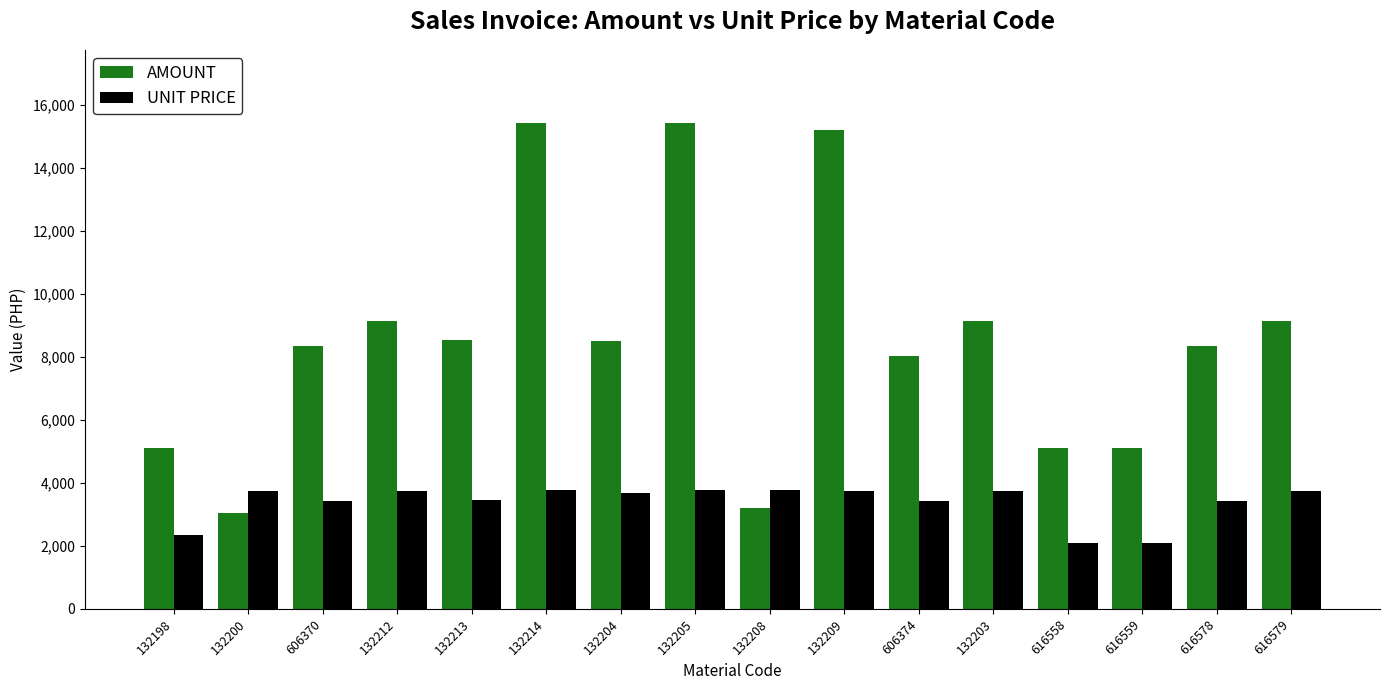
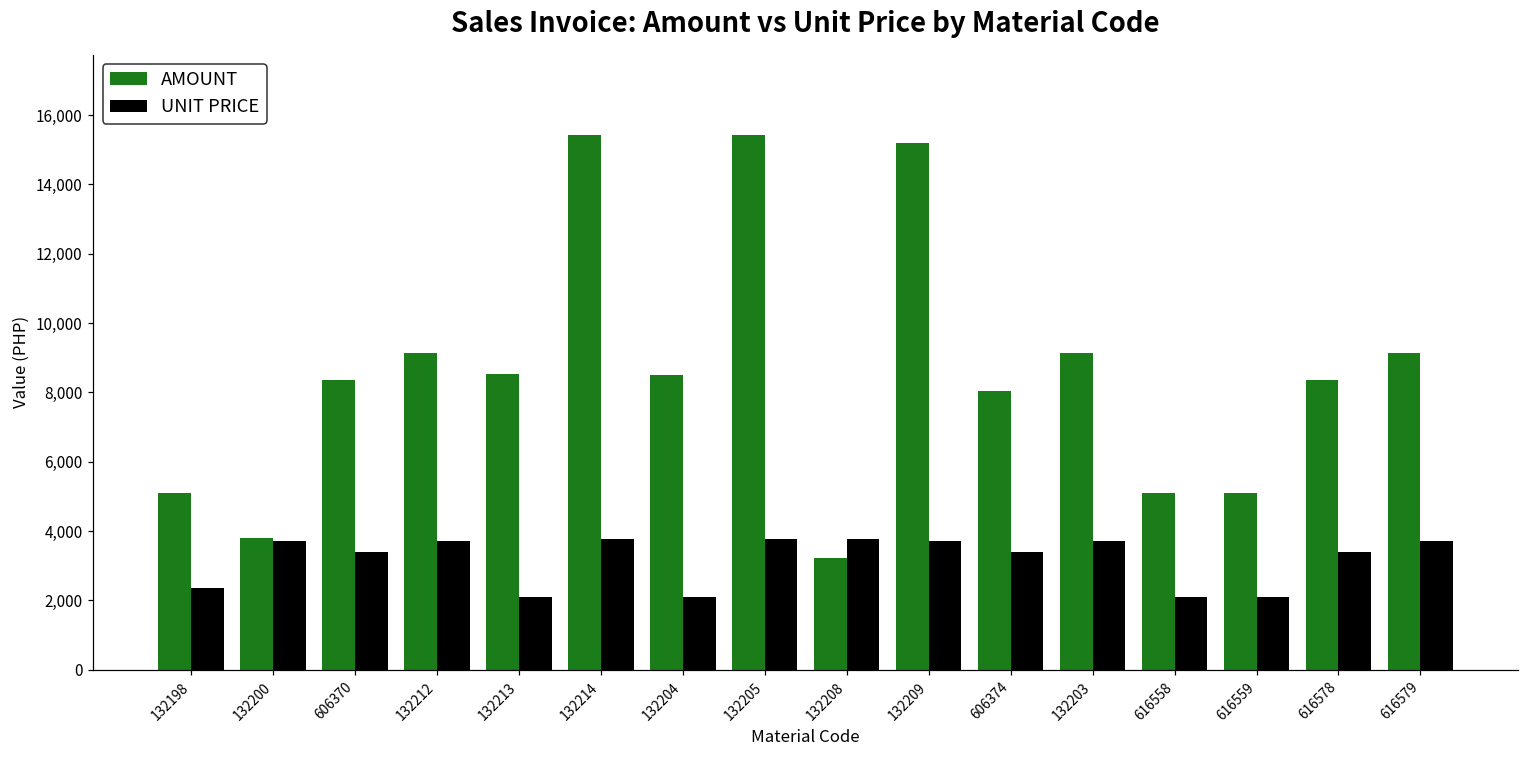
  {
    "AMOUNT": {
      "132198": "5,100",
-     "132200": "3,000",
+     "132200": "3,800",
      "606370": "8,300",
      "132212": "9,100",
      "132213": "8,500",
      "132214": "15,400",
      "132204": "8,500",
      "132205": "15,400",
      "132208": "3,200",
      "132209": "15,200",
      "606374": "8,000",
      "132203": "9,100",
      "616558": "5,100",
      "616559": "5,100",
      "616578": "8,300",
      "616579": "9,100"
    },
    "UNIT PRICE": {
      "132198": "2,400",
      "132200": "3,700",
      "606370": "3,400",
      "132212": "3,700",
-     "132213": "3,500",
+     "132213": "2,100",
      "132214": "3,800",
-     "132204": "3,700",
+     "132204": "2,100",
      "132205": "3,800",
      "132208": "3,800",
      "132209": "3,700",
      "606374": "3,400",
      "132203": "3,700",
      "616558": "2,100",
      "616559": "2,100",
      "616578": "3,400",
      "616579": "3,700"
    }
  }
